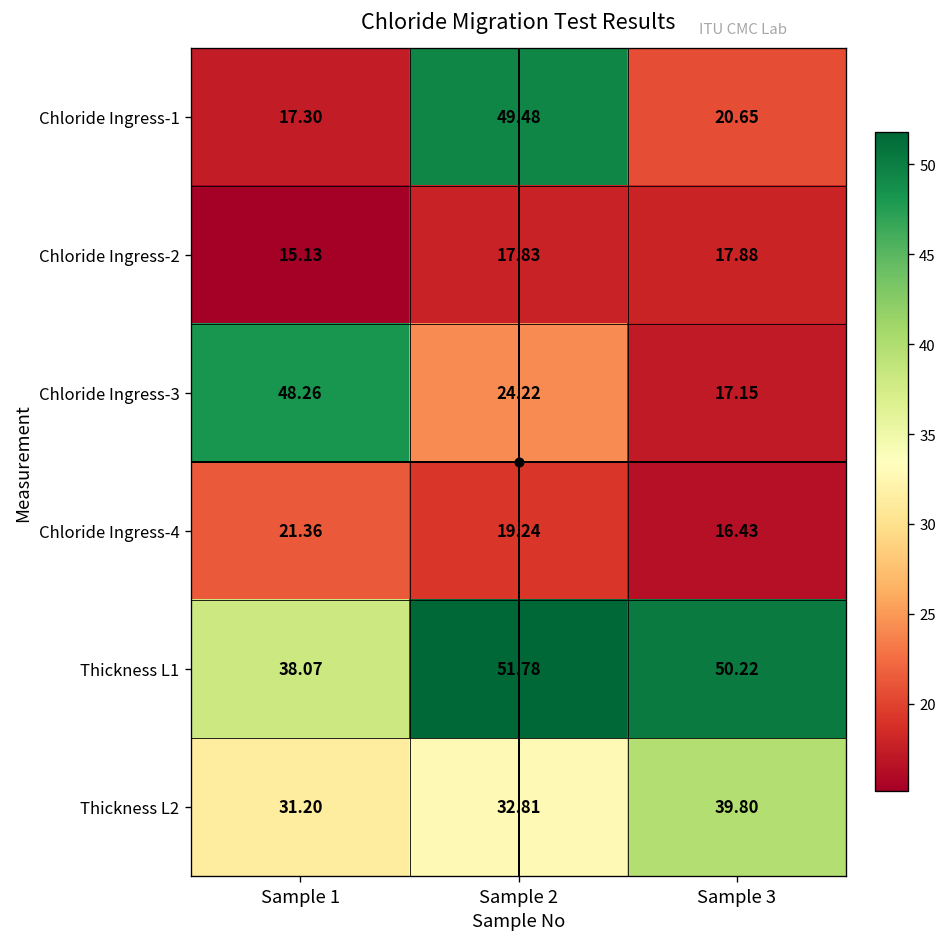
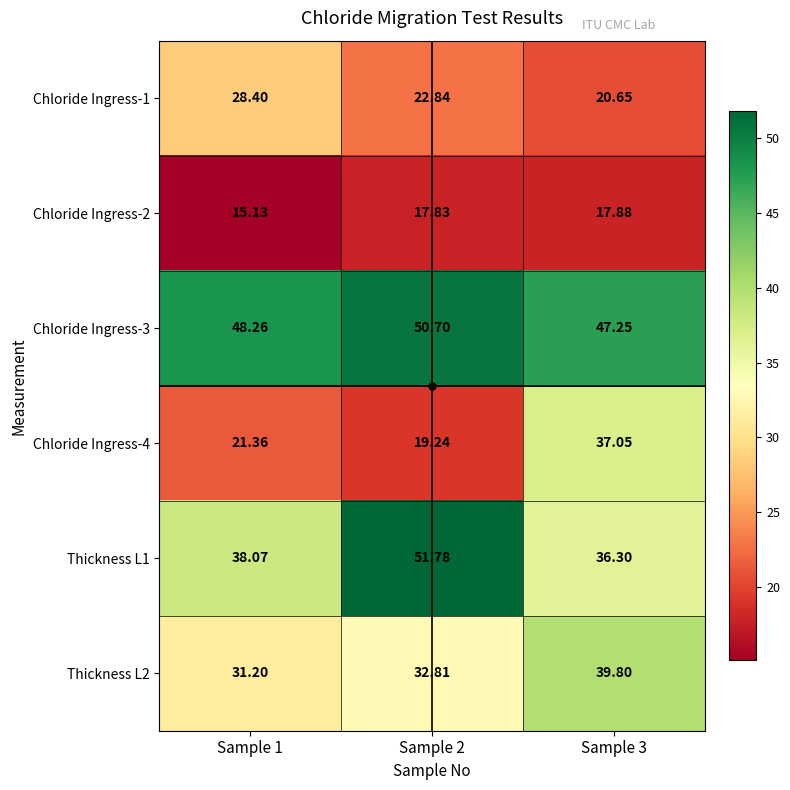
  {
    "Chloride Ingress-1": {
-     "Sample 1": 17.30,
-     "Sample 2": 49.48,
+     "Sample 1": 28.40,
+     "Sample 2": 22.84,
      "Sample 3": 20.65
    },
    "Chloride Ingress-2": {
      "Sample 1": 15.13,
      "Sample 2": 17.83,
      "Sample 3": 17.88
    },
    "Chloride Ingress-3": {
      "Sample 1": 48.26,
-     "Sample 2": 24.22,
-     "Sample 3": 17.15
+     "Sample 2": 50.70,
+     "Sample 3": 47.25
    },
    "Chloride Ingress-4": {
      "Sample 1": 21.36,
      "Sample 2": 19.24,
-     "Sample 3": 16.43
+     "Sample 3": 37.05
    },
    "Thickness L1": {
      "Sample 1": 38.07,
      "Sample 2": 51.78,
-     "Sample 3": 50.22
+     "Sample 3": 36.30
    },
    "Thickness L2": {
      "Sample 1": 31.20,
      "Sample 2": 32.81,
      "Sample 3": 39.80
    }
  }
